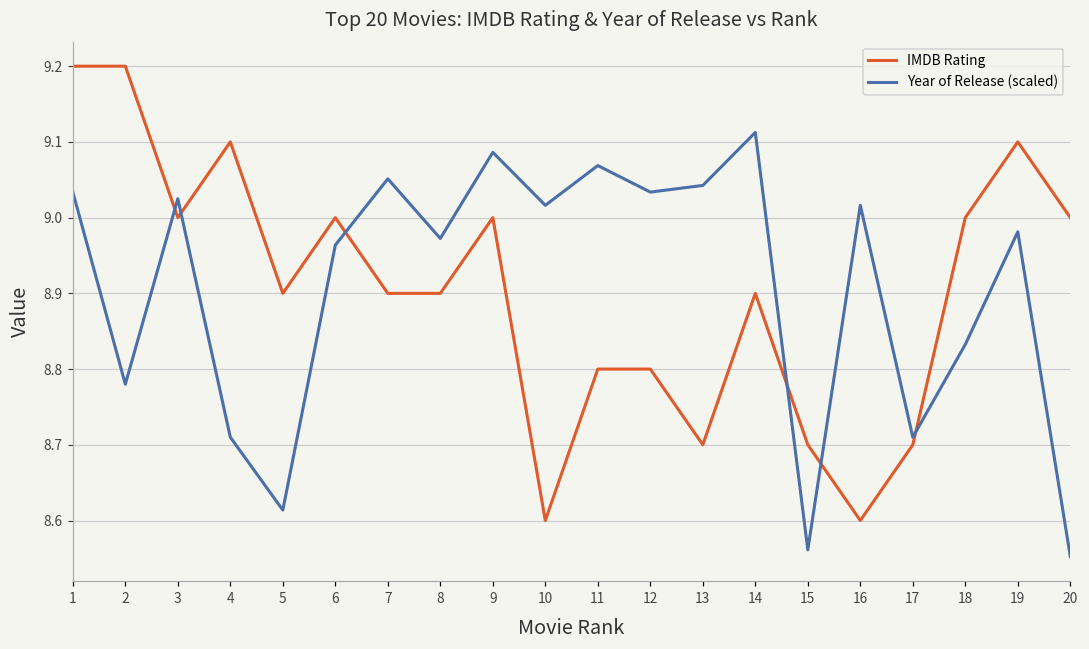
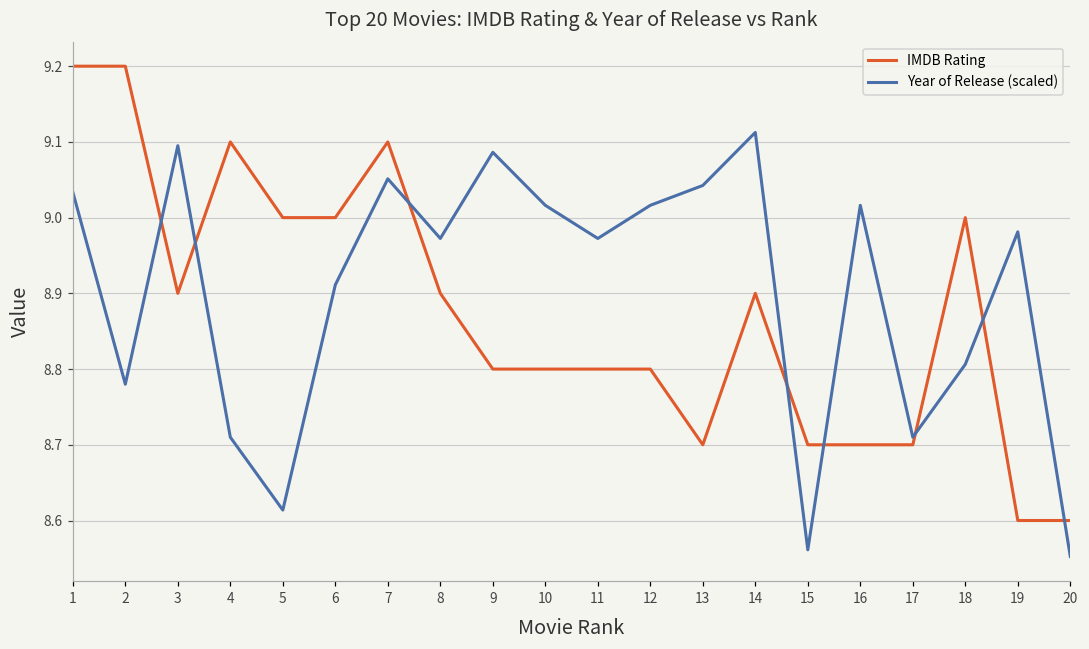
  {
    "IMDB Rating": {
      "1": 9.2,
      "2": 9.2,
-     "3": 9.0,
+     "3": 8.9,
      "4": 9.1,
-     "5": 8.9,
+     "5": 9.0,
      "6": 9.0,
-     "7": 8.9,
+     "7": 9.1,
      "8": 8.9,
-     "9": 9.0,
-     "10": 8.6,
+     "9": 8.8,
+     "10": 8.8,
      "11": 8.8,
      "12": 8.8,
      "13": 8.7,
      "14": 8.9,
      "15": 8.7,
-     "16": 8.6,
+     "16": 8.7,
      "17": 8.7,
      "18": 9.0,
-     "19": 9.1,
-     "20": 9.0
+     "19": 8.6,
+     "20": 8.6
    },
    "Year of Release (scaled)": {
      "1": 9.03,
      "2": 8.78,
-     "3": 9.02,
+     "3": 9.09,
      "4": 8.71,
      "5": 8.61,
-     "6": 8.96,
+     "6": 8.91,
      "7": 9.05,
      "8": 8.97,
      "9": 9.09,
      "10": 9.02,
-     "11": 9.07,
-     "12": 9.03,
+     "11": 8.97,
+     "12": 9.02,
      "13": 9.04,
      "14": 9.11,
      "15": 8.56,
      "16": 9.02,
      "17": 8.71,
-     "18": 8.83,
+     "18": 8.81,
      "19": 8.98,
      "20": 8.55
    }
  }
